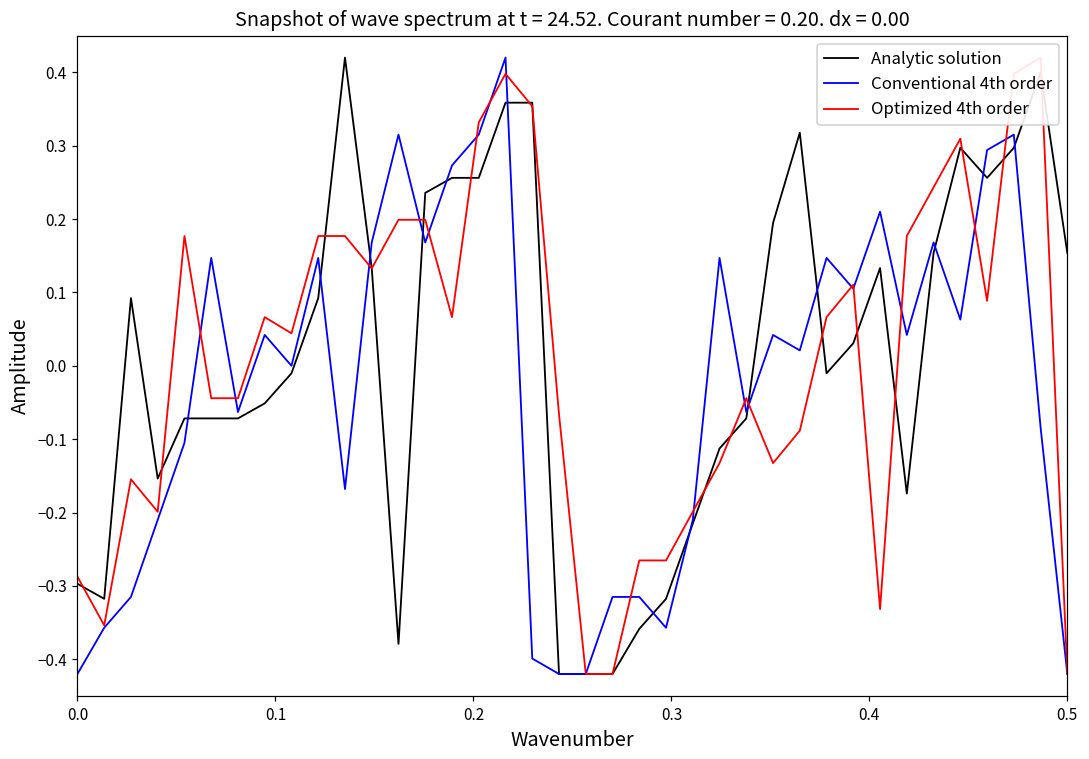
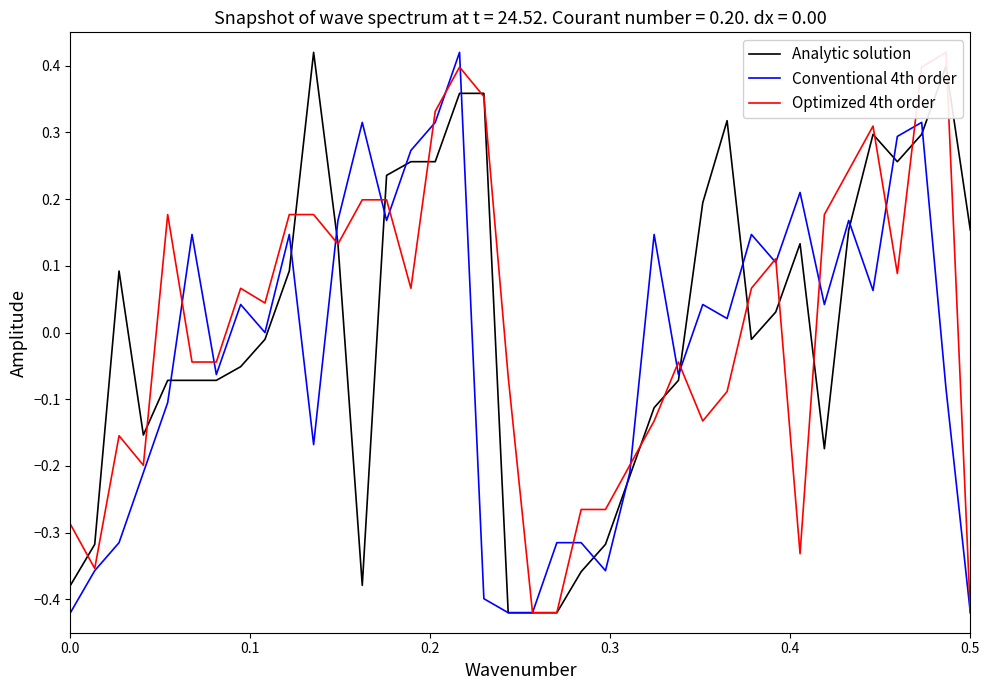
  {
    "Analytic solution": {
-     "0.0": -0.30,
+     "0.0": -0.38,
      "0.5": 0.15
    },
    "Conventional 4th order": {
      "0.0": -0.42
    },
    "Optimized 4th order": {
      "0.0": -0.29
    }
  }
